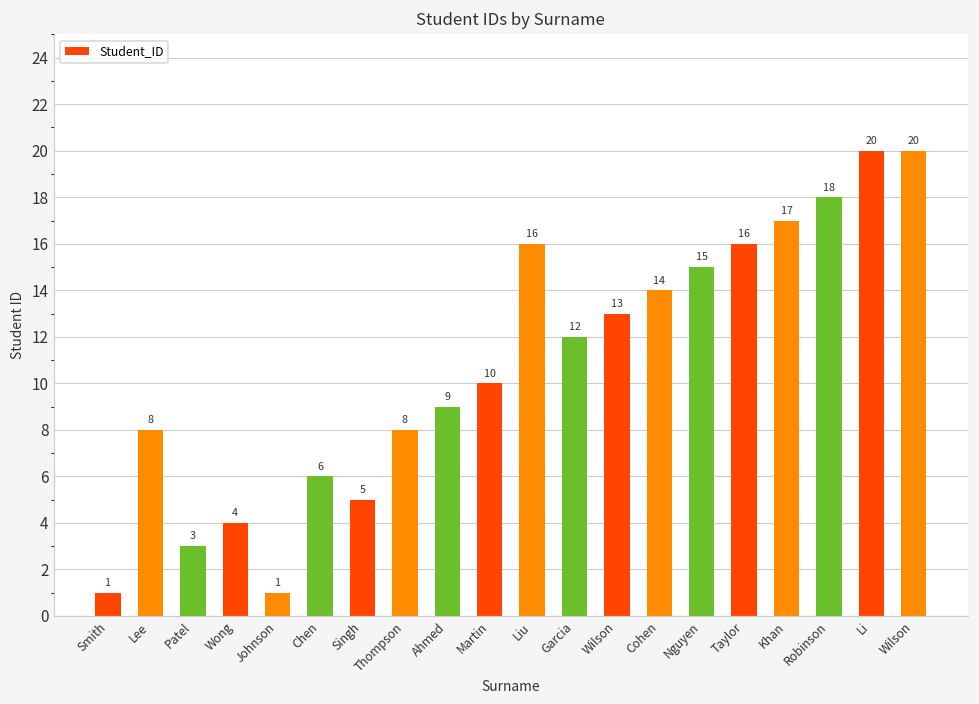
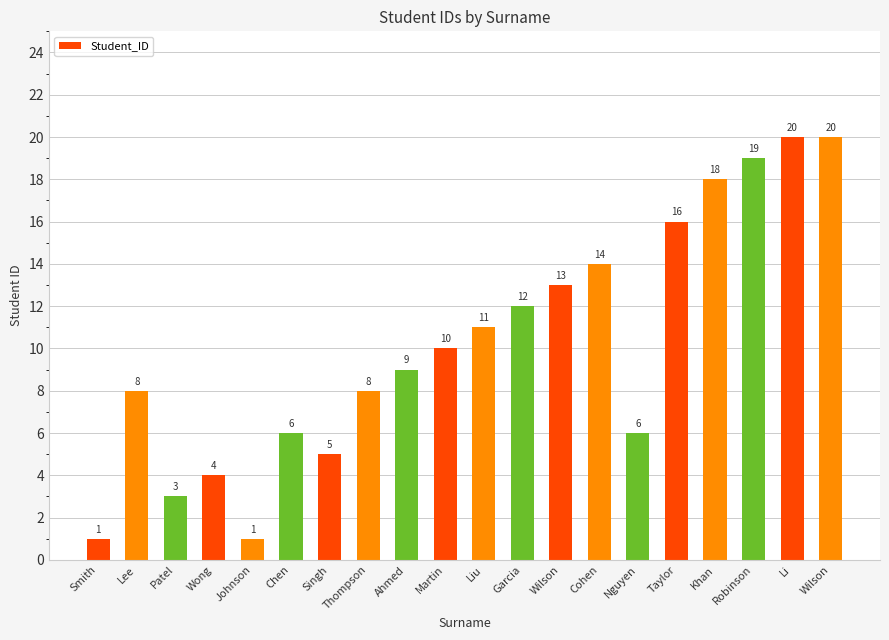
  {
    "Smith": 1,
    "Lee": 8,
    "Patel": 3,
    "Wong": 4,
    "Johnson": 1,
    "Chen": 6,
    "Singh": 5,
    "Thompson": 8,
    "Ahmed": 9,
    "Martin": 10,
-   "Liu": 16,
+   "Liu": 11,
    "Garcia": 12,
    "Cohen": 14,
-   "Nguyen": 15,
+   "Nguyen": 6,
    "Taylor": 16,
-   "Khan": 17,
-   "Robinson": 18,
+   "Khan": 18,
+   "Robinson": 19,
    "Li": 20
  }
